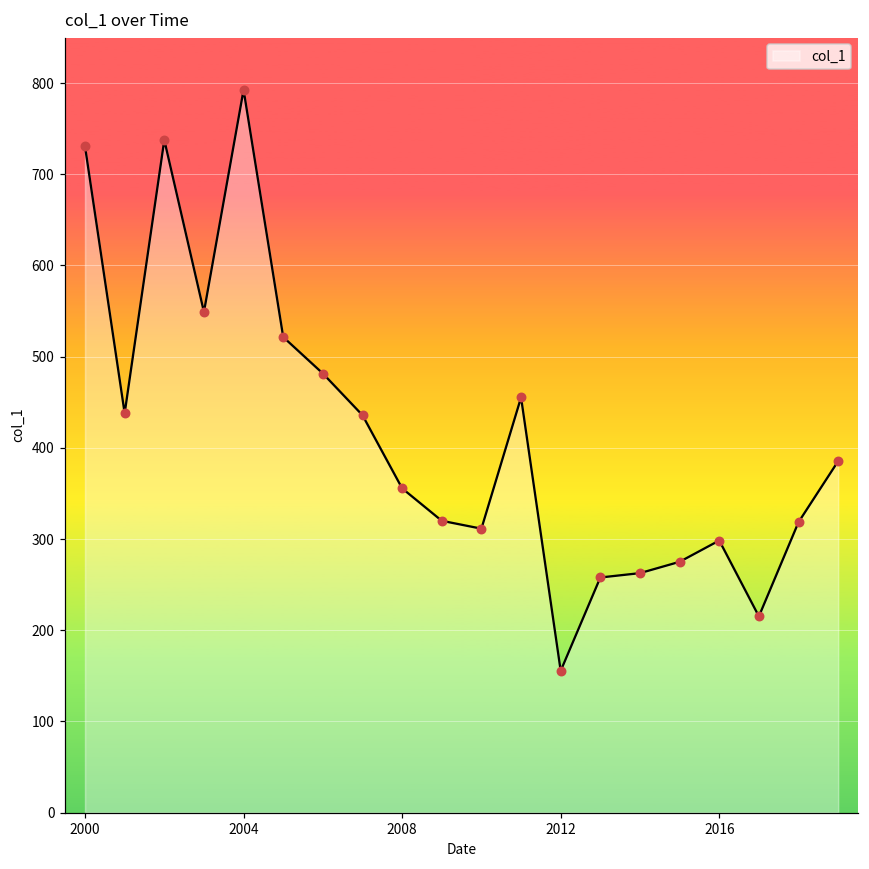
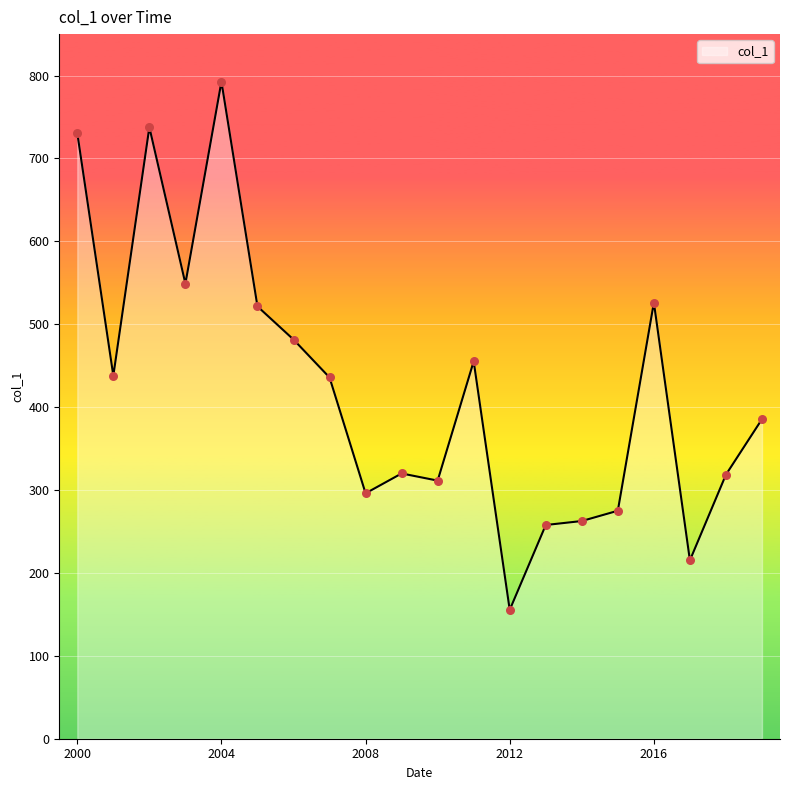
  {
    "2000": 730,
    "2004": 790,
-   "2008": 360,
+   "2008": 300,
    "2012": 160,
-   "2016": 300
+   "2016": 530
  }
